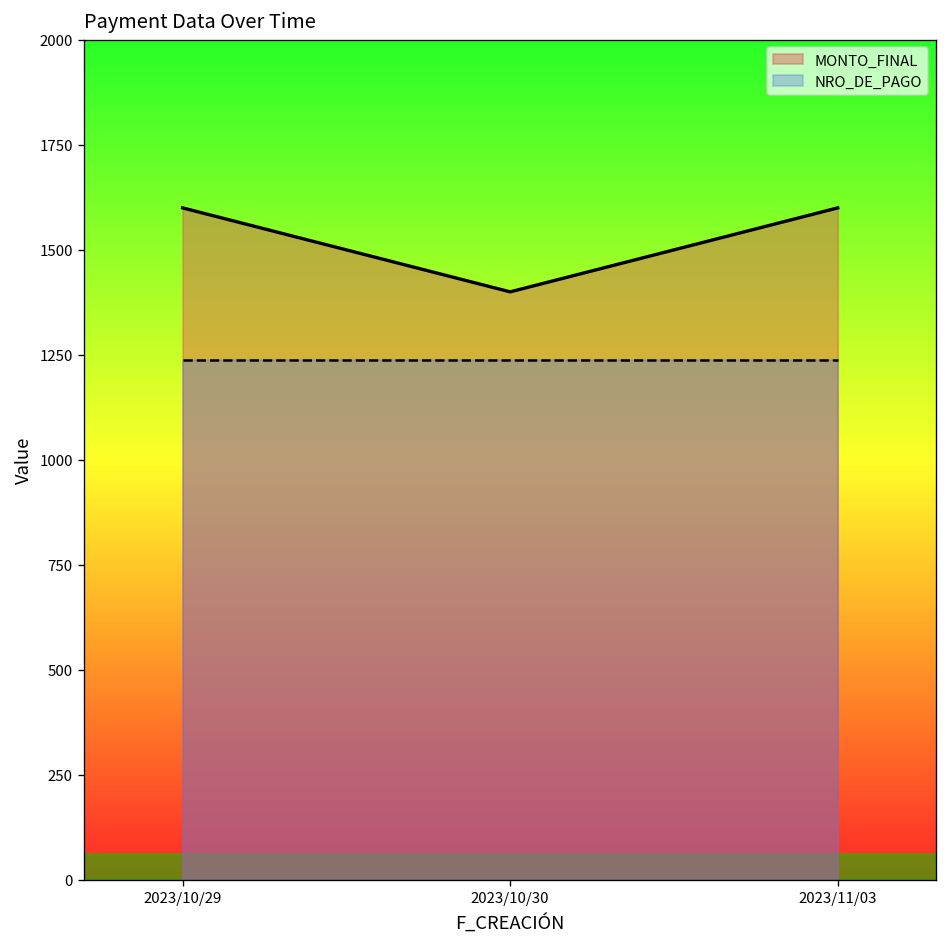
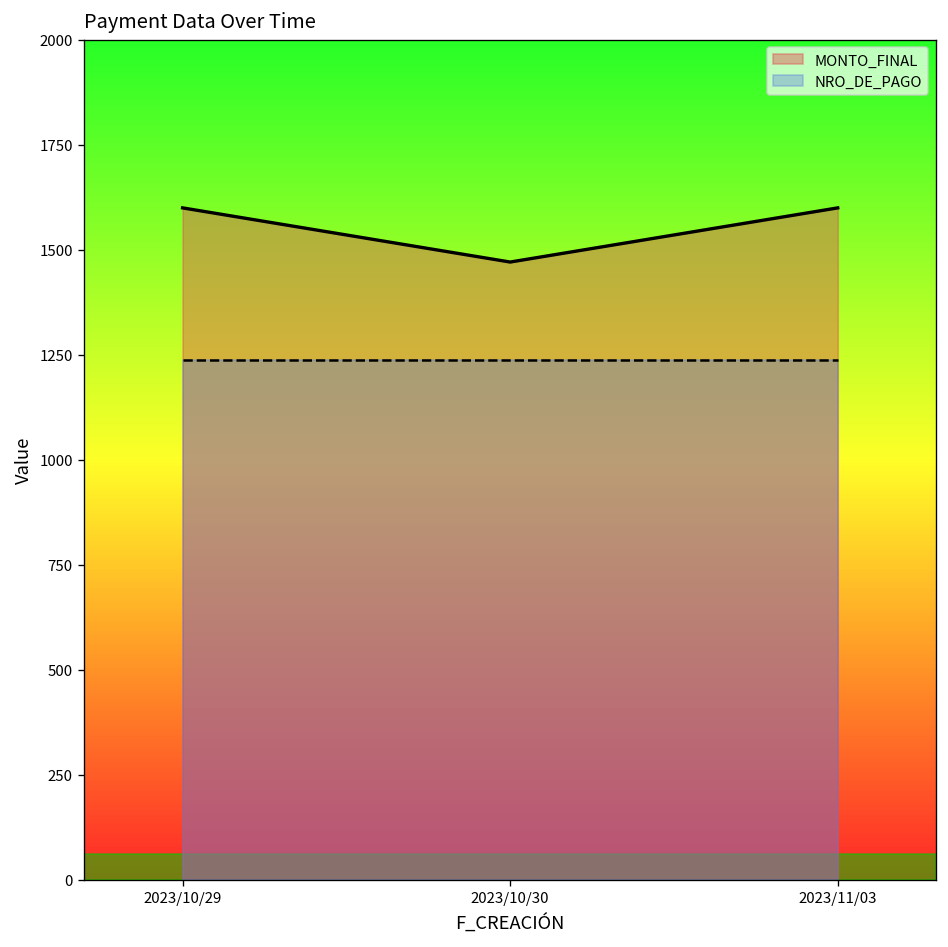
  {
    "MONTO_FINAL": {
      "2023/10/29": 1600,
-     "2023/10/30": 1400,
+     "2023/10/30": 1470,
      "2023/11/03": 1600
    },
    "NRO_DE_PAGO": {
      "2023/10/29": 1240,
      "2023/10/30": 1240,
      "2023/11/03": 1240
    }
  }
